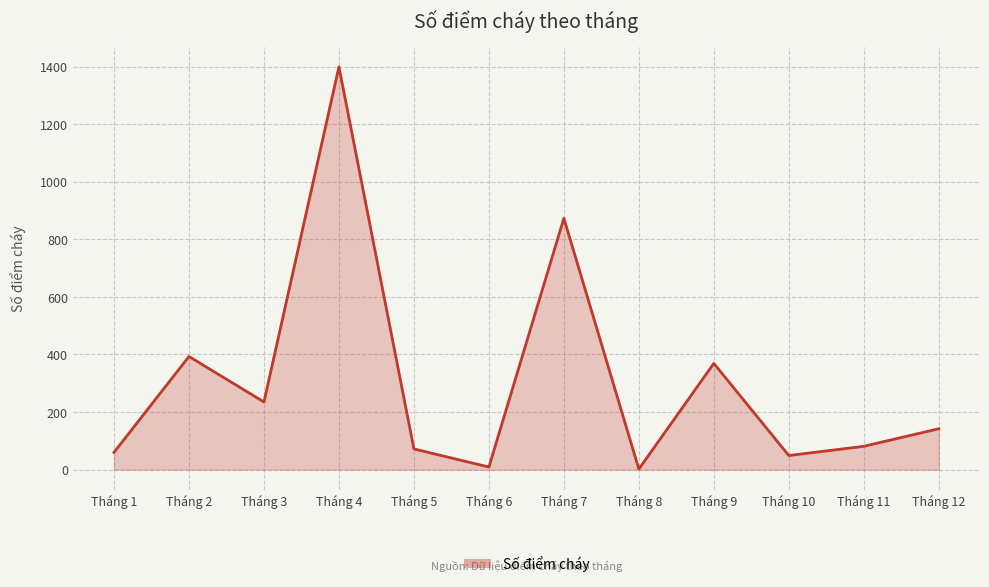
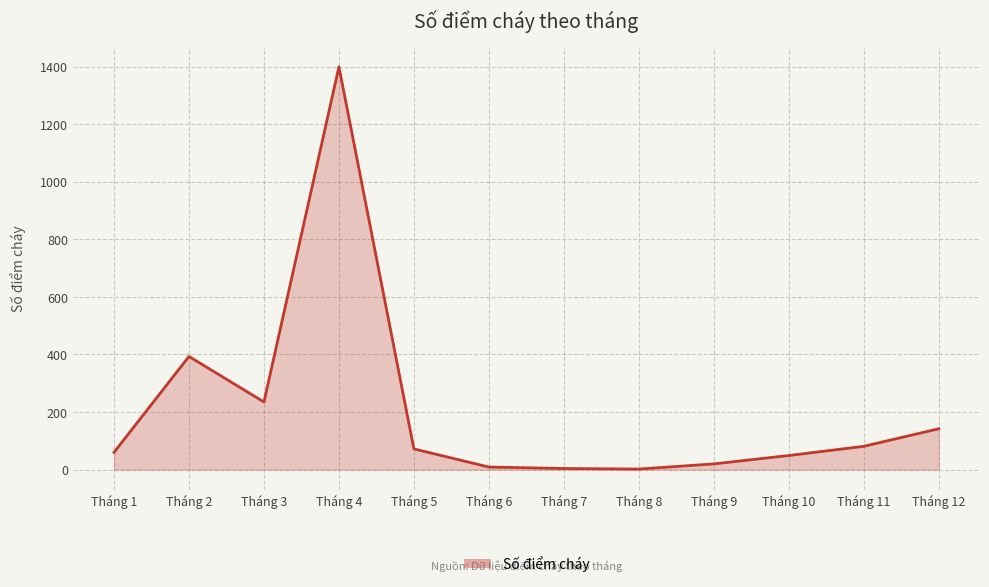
  {
    "Tháng 1": 60,
    "Tháng 2": 390,
    "Tháng 3": 240,
    "Tháng 4": 1400,
    "Tháng 5": 70,
    "Tháng 6": 10,
-   "Tháng 7": 870,
+   "Tháng 7": 0,
    "Tháng 8": 0,
-   "Tháng 9": 370,
+   "Tháng 9": 20,
    "Tháng 10": 50,
    "Tháng 11": 80,
    "Tháng 12": 140
  }
